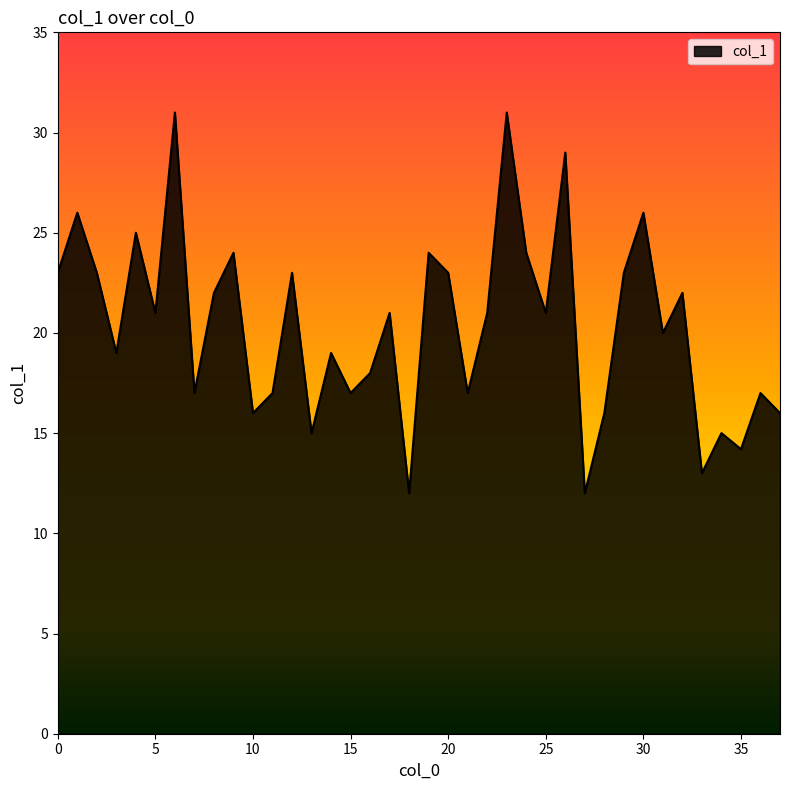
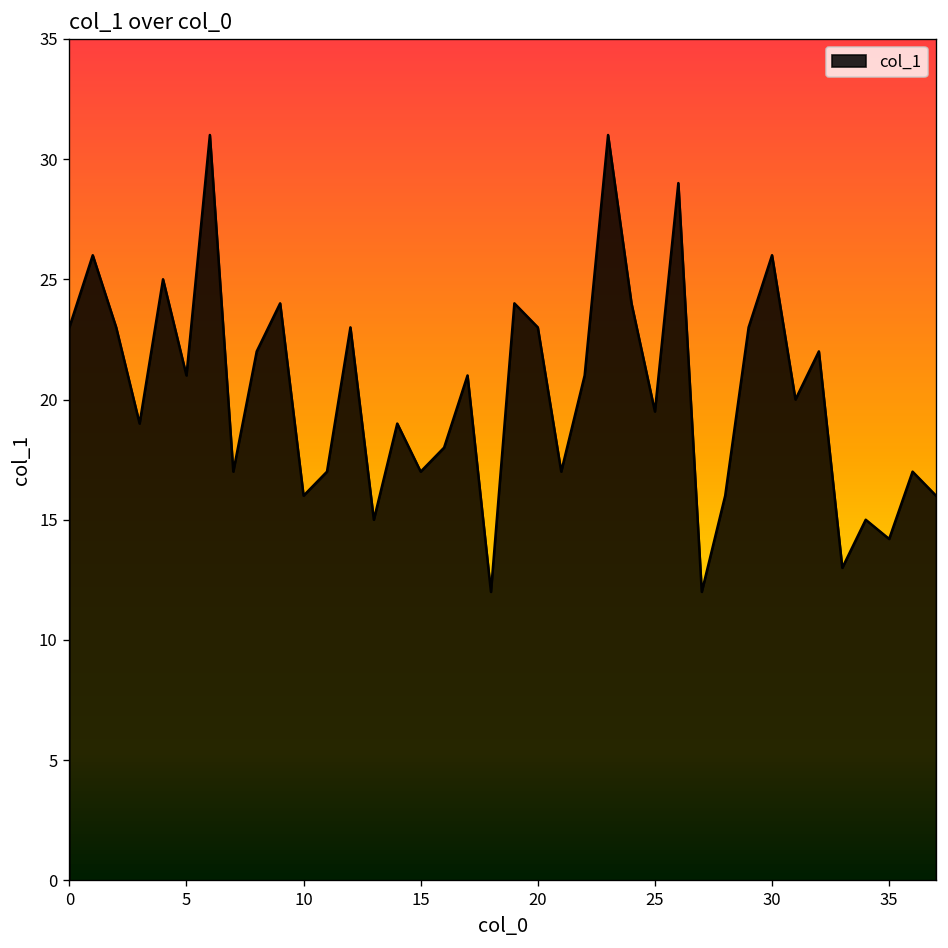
  {
    "0": 23.0,
    "5": 21.0,
    "10": 16.0,
    "15": 17.0,
    "20": 23.0,
-   "25": 21.0,
+   "25": 19.5,
    "30": 26.0,
    "35": 14.2
  }
